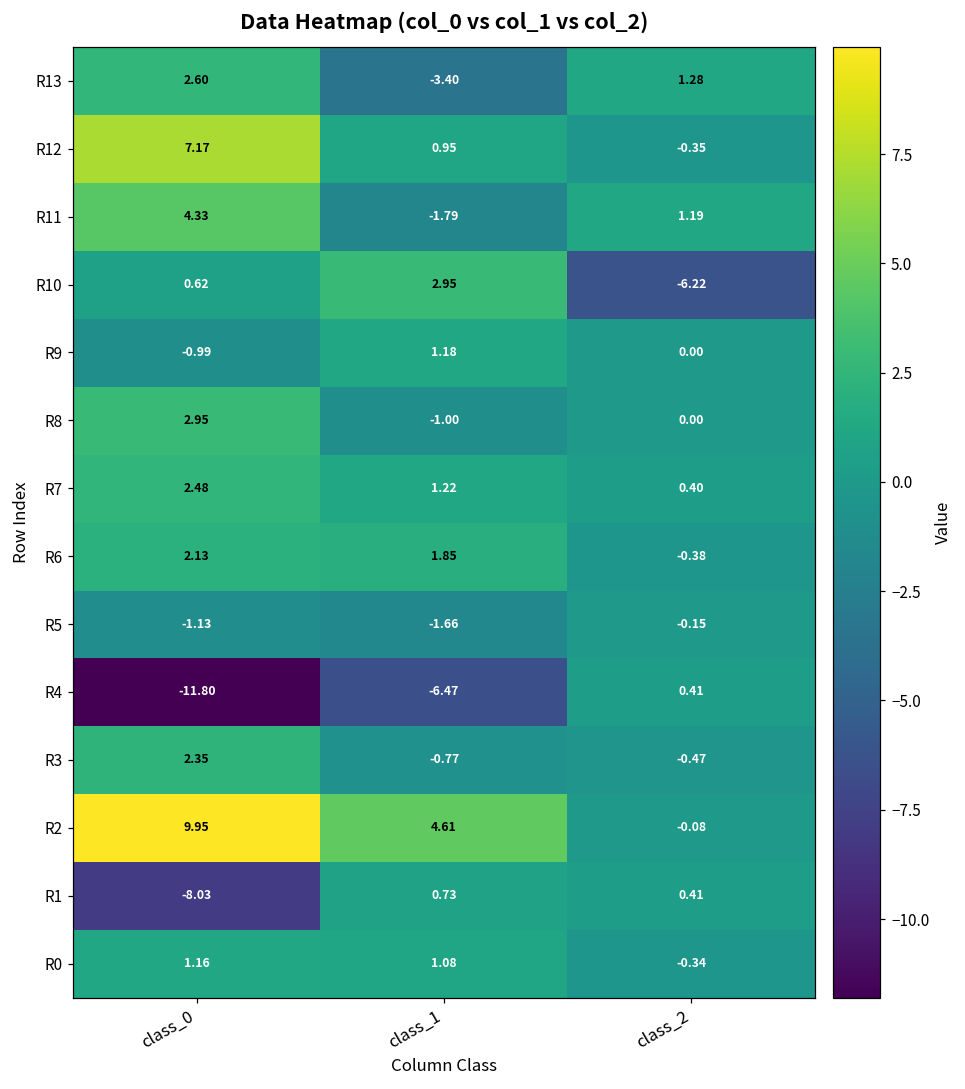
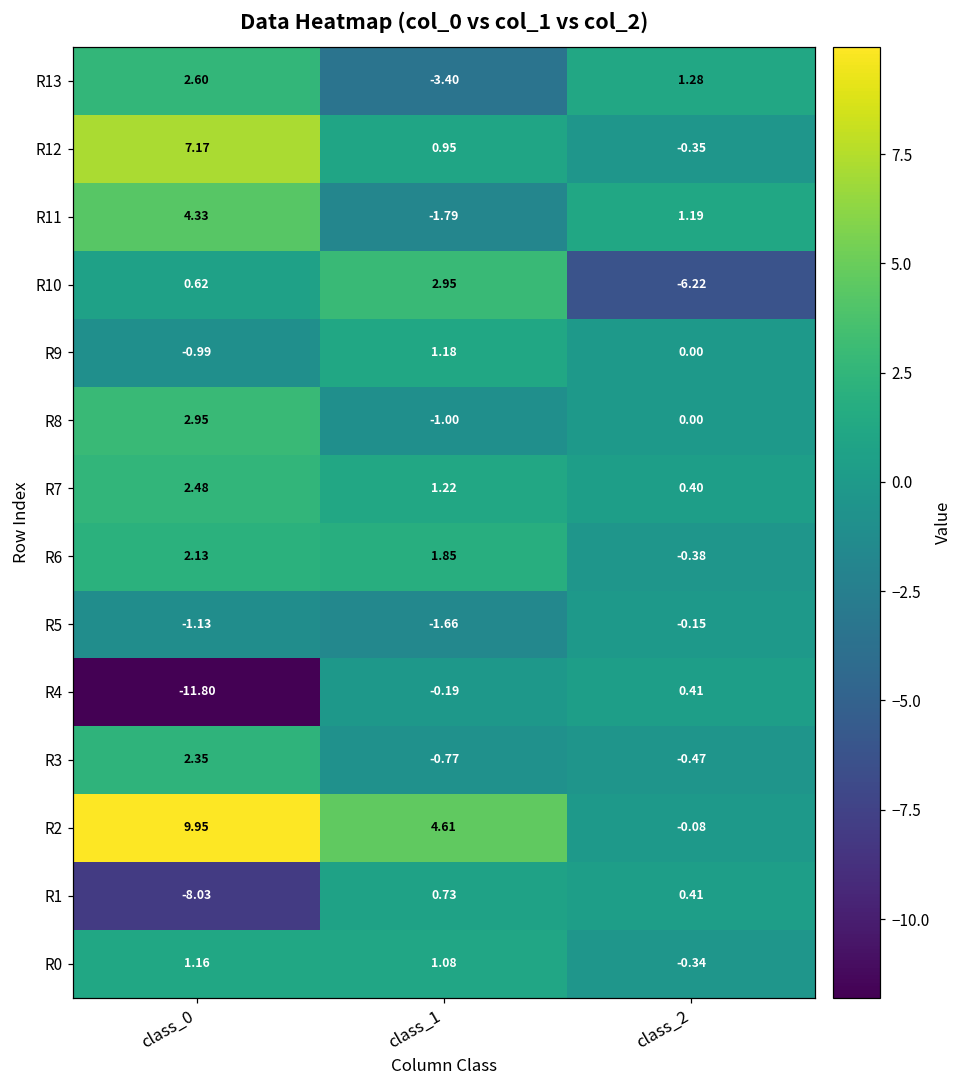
  {
    "R13": {
      "class_0": 2.60,
      "class_1": -3.40,
      "class_2": 1.28
    },
    "R12": {
      "class_0": 7.17,
      "class_1": 0.95,
      "class_2": -0.35
    },
    "R11": {
      "class_0": 4.33,
      "class_1": -1.79,
      "class_2": 1.19
    },
    "R10": {
      "class_0": 0.62,
      "class_1": 2.95,
      "class_2": -6.22
    },
    "R9": {
      "class_0": -0.99,
      "class_1": 1.18,
      "class_2": 0.00
    },
    "R8": {
      "class_0": 2.95,
      "class_1": -1.00,
      "class_2": 0.00
    },
    "R7": {
      "class_0": 2.48,
      "class_1": 1.22,
      "class_2": 0.40
    },
    "R6": {
      "class_0": 2.13,
      "class_1": 1.85,
      "class_2": -0.38
    },
    "R5": {
      "class_0": -1.13,
      "class_1": -1.66,
      "class_2": -0.15
    },
    "R4": {
      "class_0": -11.80,
-     "class_1": -6.47,
+     "class_1": -0.19,
      "class_2": 0.41
    },
    "R3": {
      "class_0": 2.35,
      "class_1": -0.77,
      "class_2": -0.47
    },
    "R2": {
      "class_0": 9.95,
      "class_1": 4.61,
      "class_2": -0.08
    },
    "R1": {
      "class_0": -8.03,
      "class_1": 0.73,
      "class_2": 0.41
    },
    "R0": {
      "class_0": 1.16,
      "class_1": 1.08,
      "class_2": -0.34
    }
  }
